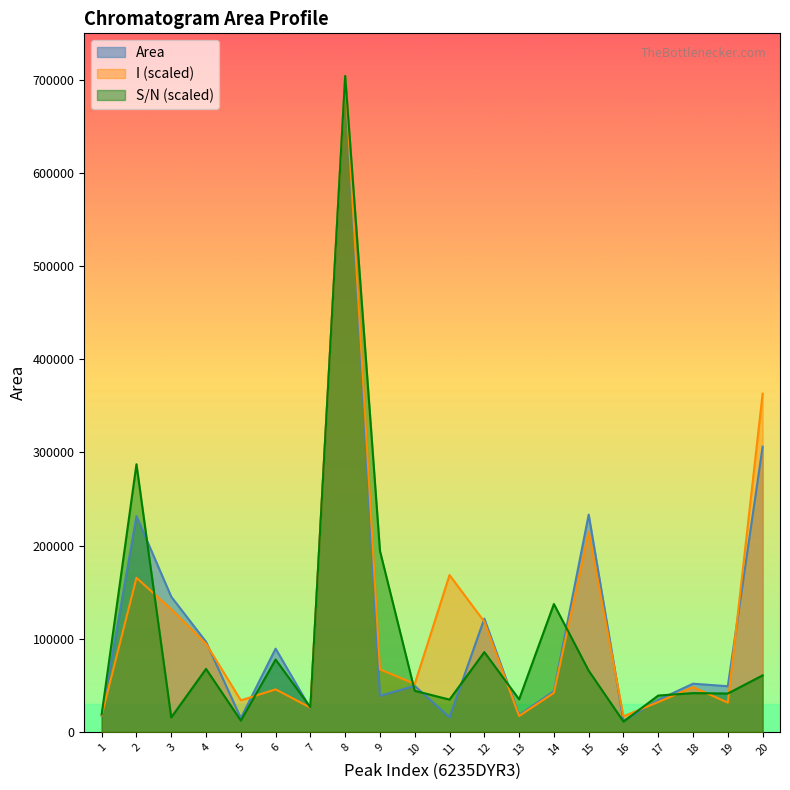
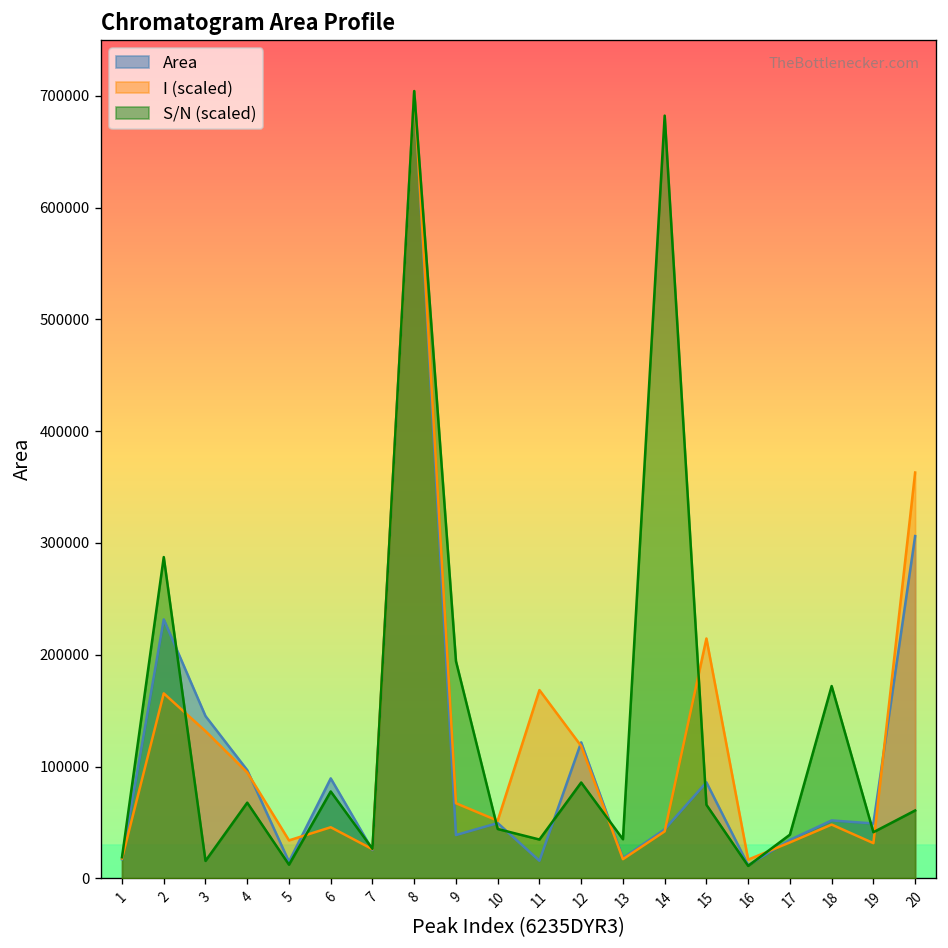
  {
    "Area": {
      "2": 230000,
      "3": 150000,
      "6": 90000,
      "9": 40000,
      "12": 120000,
-     "15": 230000,
+     "15": 90000,
      "18": 50000,
      "19": 50000,
      "20": 310000
    },
    "I (scaled)": {
      "2": 170000,
      "3": 130000,
      "5": 30000,
      "6": 50000,
      "9": 70000,
      "11": 170000,
      "12": 120000,
      "15": 210000,
      "18": 50000,
      "19": 30000,
      "20": 360000
    },
    "S/N (scaled)": {
      "2": 290000,
      "4": 70000,
      "6": 80000,
      "9": 190000,
      "10": 40000,
      "11": 30000,
      "12": 90000,
      "13": 30000,
-     "14": 140000,
+     "14": 680000,
      "15": 70000,
      "17": 40000,
-     "18": 40000,
+     "18": 170000,
      "19": 40000,
      "20": 60000
    }
  }
